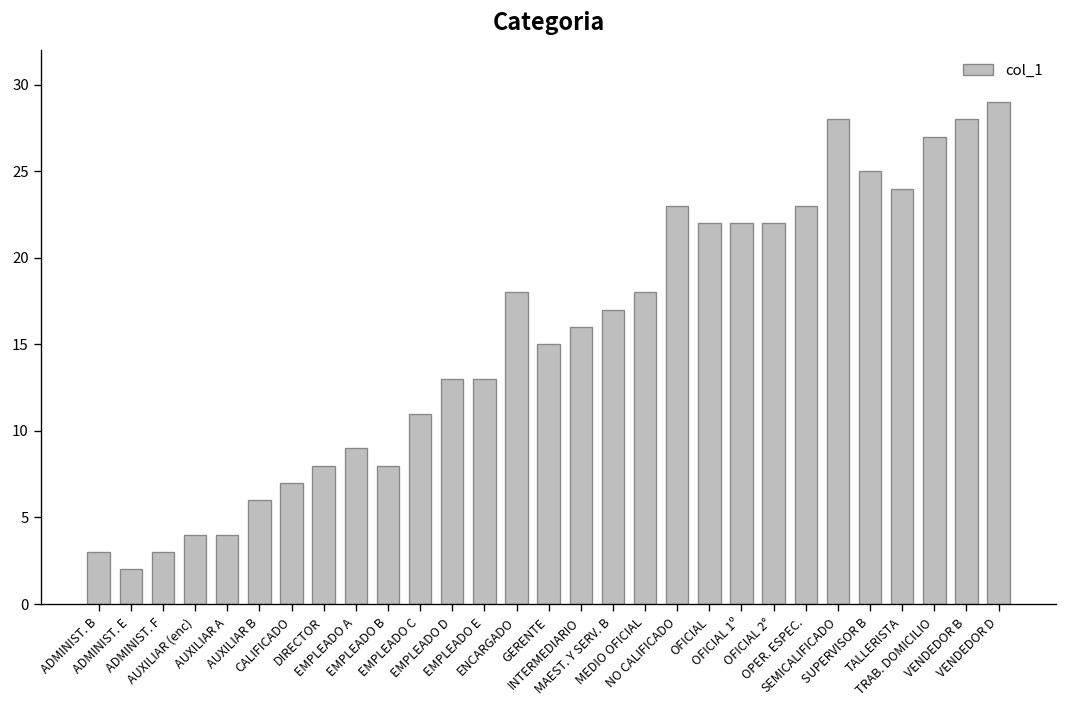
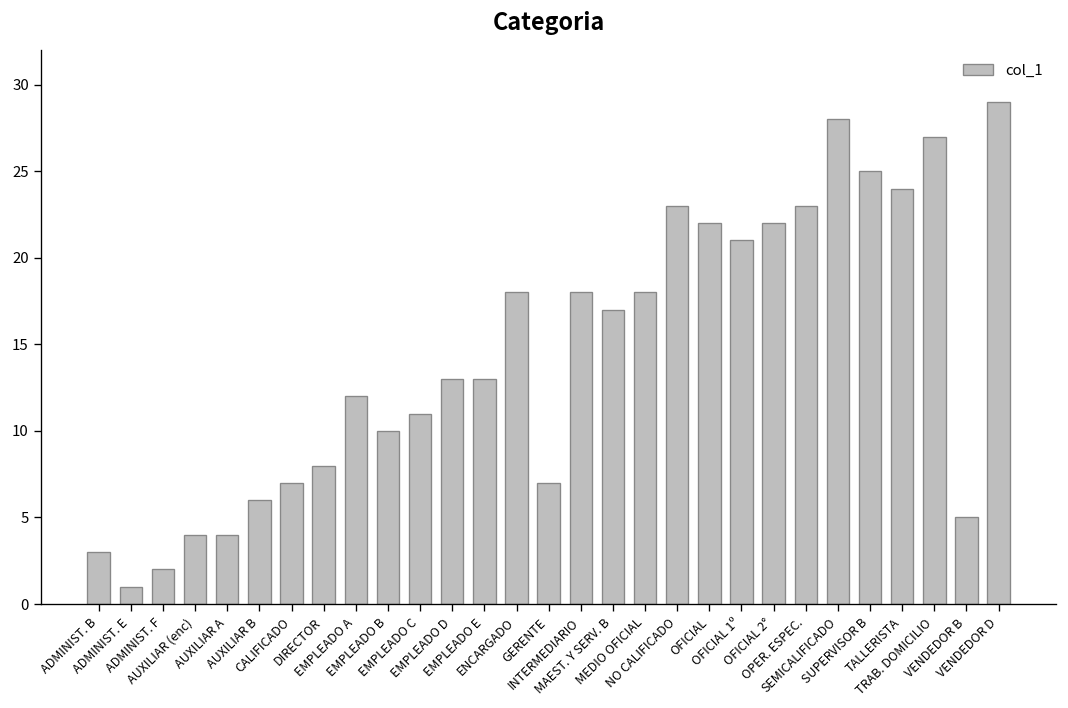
  {
    "ADMINIST. B": 3,
-   "ADMINIST. E": 2,
-   "ADMINIST. F": 3,
+   "ADMINIST. E": 1,
+   "ADMINIST. F": 2,
    "AUXILIAR (enc)": 4,
    "AUXILIAR A": 4,
    "AUXILIAR B": 6,
    "CALIFICADO": 7,
    "DIRECTOR": 8,
-   "EMPLEADO A": 9,
-   "EMPLEADO B": 8,
+   "EMPLEADO A": 12,
+   "EMPLEADO B": 10,
    "EMPLEADO C": 11,
    "EMPLEADO D": 13,
    "EMPLEADO E": 13,
    "ENCARGADO": 18,
-   "GERENTE": 15,
-   "INTERMEDIARIO": 16,
+   "GERENTE": 7,
+   "INTERMEDIARIO": 18,
    "MAEST. Y SERV. B": 17,
    "MEDIO OFICIAL": 18,
    "NO CALIFICADO": 23,
    "OFICIAL": 22,
-   "OFICIAL 1º": 22,
+   "OFICIAL 1º": 21,
    "OFICIAL 2°": 22,
    "OPER. ESPEC.": 23,
    "SEMICALIFICADO": 28,
    "SUPERVISOR B": 25,
    "TALLERISTA": 24,
    "TRAB. DOMICILIO": 27,
-   "VENDEDOR B": 28,
+   "VENDEDOR B": 5,
    "VENDEDOR D": 29
  }
